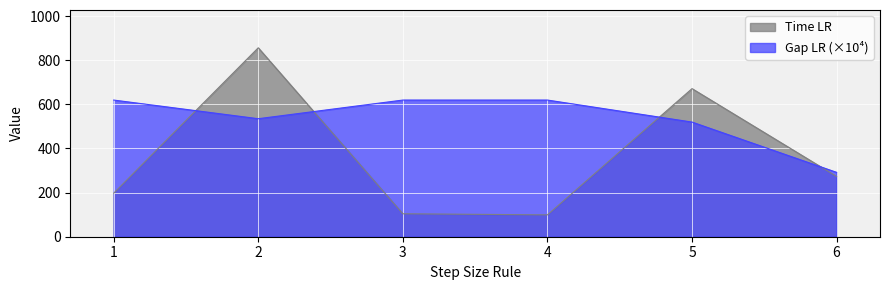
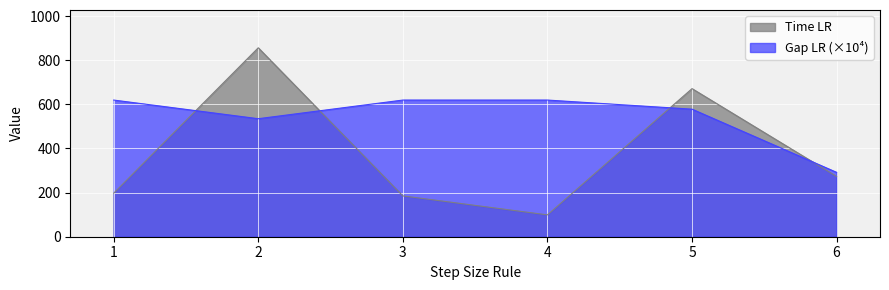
  {
    "Time LR": {
      "1": 200,
      "2": 860,
-     "3": 100,
+     "3": 190,
      "4": 100,
      "5": 670,
      "6": 270
    },
    "Gap LR (×10⁴)": {
      "1": 620,
      "2": 530,
      "3": 620,
      "4": 620,
-     "5": 520,
+     "5": 580,
      "6": 290
    }
  }
